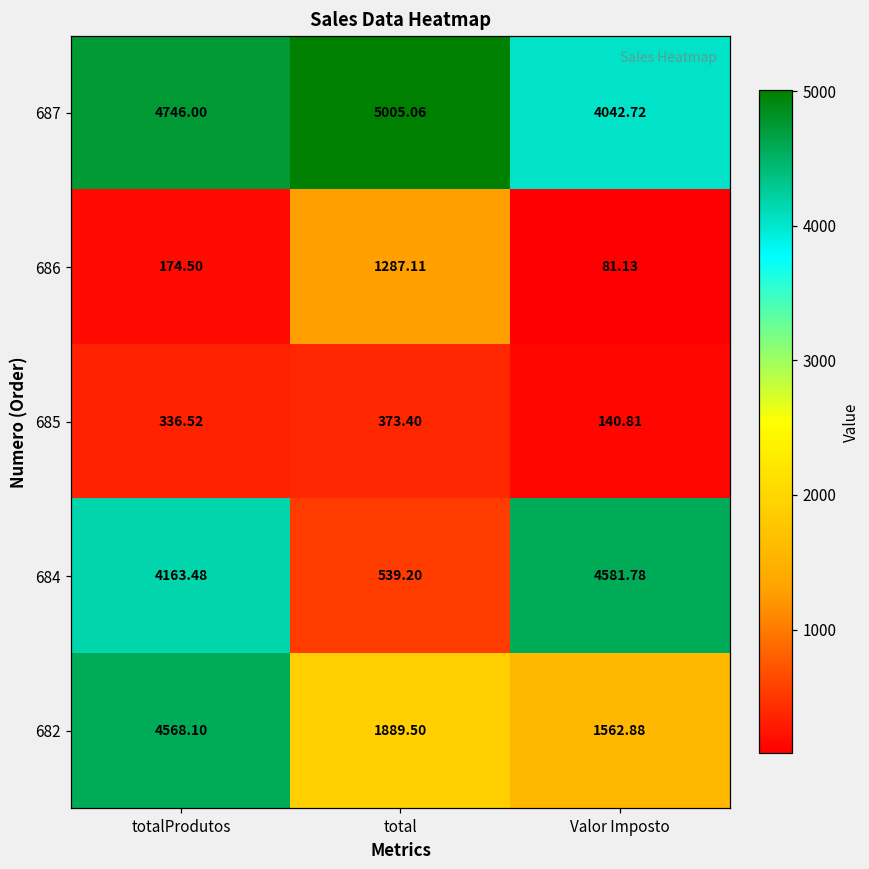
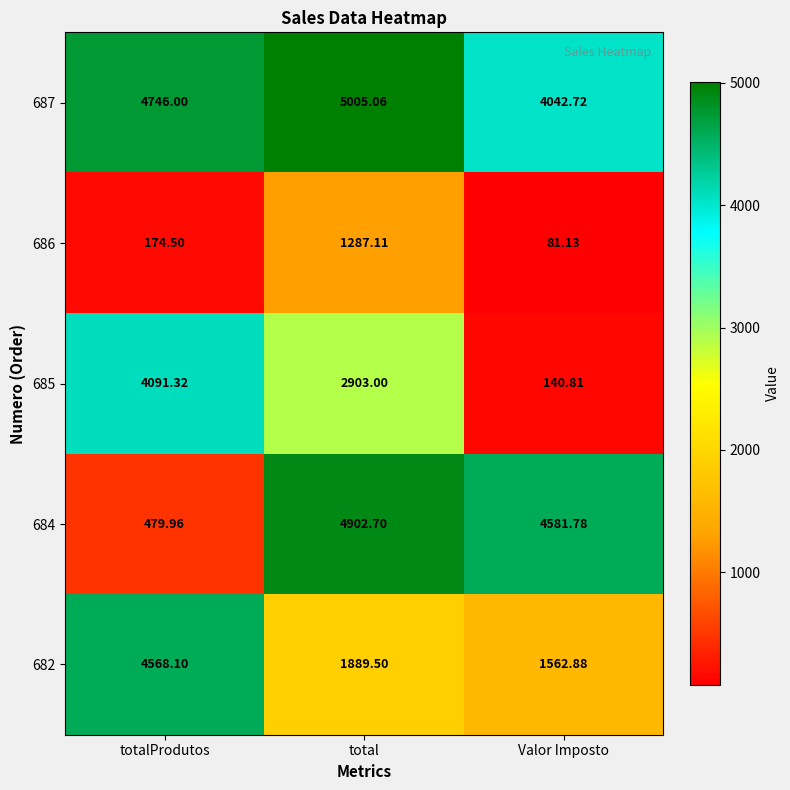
  {
    "687": {
      "totalProdutos": 4746.00,
      "total": 5005.06
    },
    "686": {
      "totalProdutos": 174.50,
      "total": 1287.11,
      "Valor Imposto": 81.13
    },
    "685": {
-     "totalProdutos": 336.52,
-     "total": 373.40,
+     "totalProdutos": 4091.32,
+     "total": 2903.00,
      "Valor Imposto": 140.81
    },
    "684": {
-     "totalProdutos": 4163.48,
-     "total": 539.20,
+     "totalProdutos": 479.96,
+     "total": 4902.70,
      "Valor Imposto": 4581.78
    },
    "682": {
      "totalProdutos": 4568.10,
      "total": 1889.50,
      "Valor Imposto": 1562.88
    }
  }
